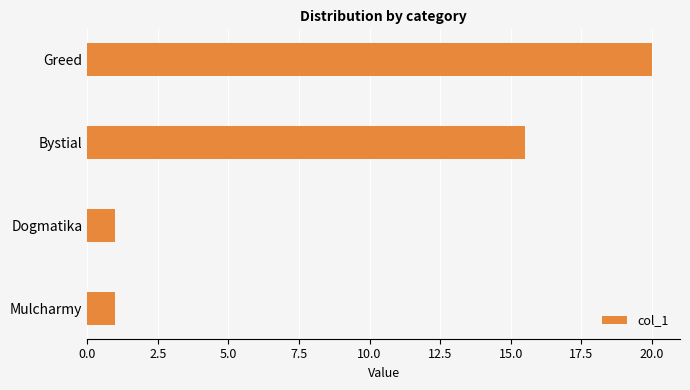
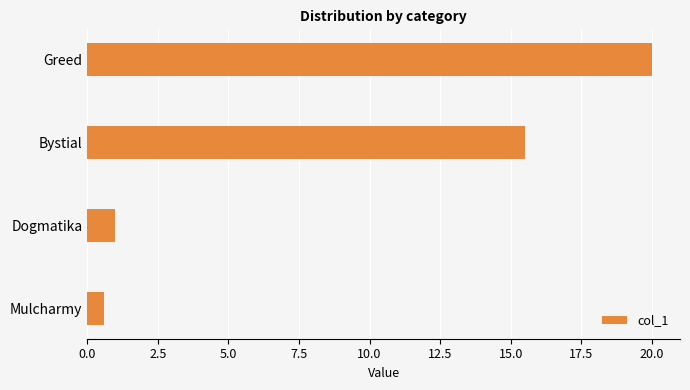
  {
    "Greed": 20.0,
    "Bystial": 15.5,
    "Dogmatika": 1.0,
-   "Mulcharmy": 1.0
+   "Mulcharmy": 0.6
  }
